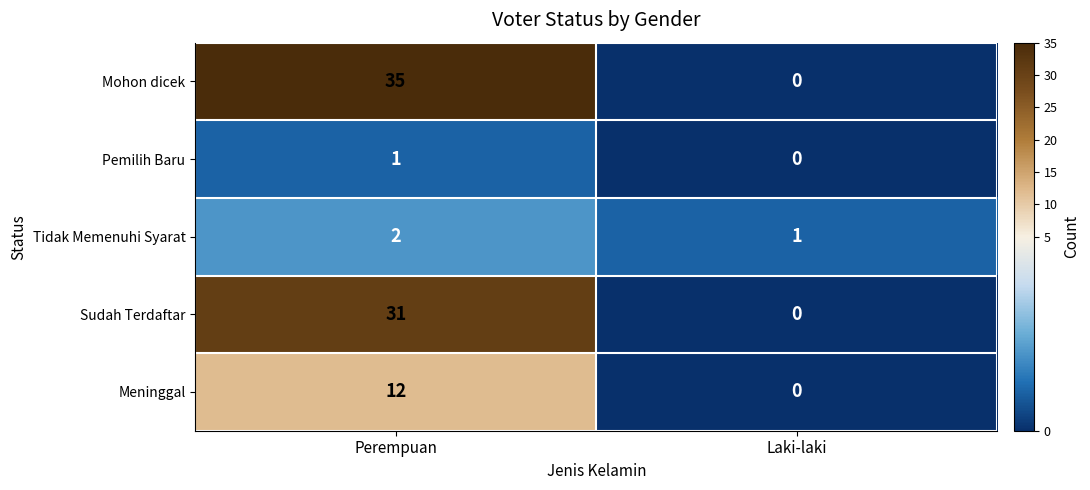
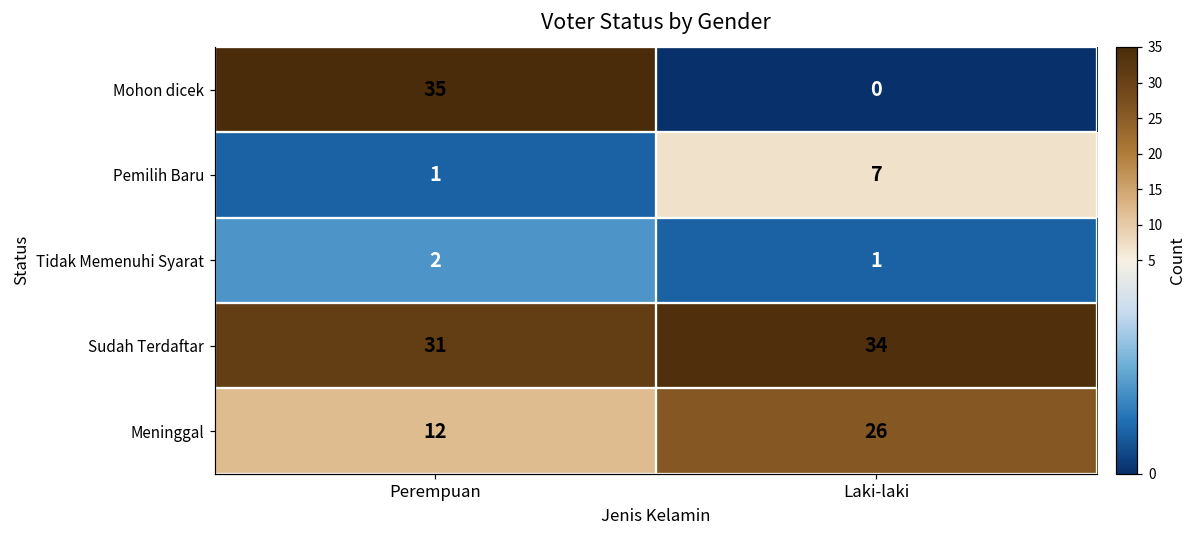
  {
    "Mohon dicek": {
      "Perempuan": 35,
      "Laki-laki": 0
    },
    "Pemilih Baru": {
      "Perempuan": 1,
-     "Laki-laki": 0
+     "Laki-laki": 7
    },
    "Tidak Memenuhi Syarat": {
      "Perempuan": 2,
      "Laki-laki": 1
    },
    "Sudah Terdaftar": {
      "Perempuan": 31,
-     "Laki-laki": 0
+     "Laki-laki": 34
    },
    "Meninggal": {
      "Perempuan": 12,
-     "Laki-laki": 0
+     "Laki-laki": 26
    }
  }
